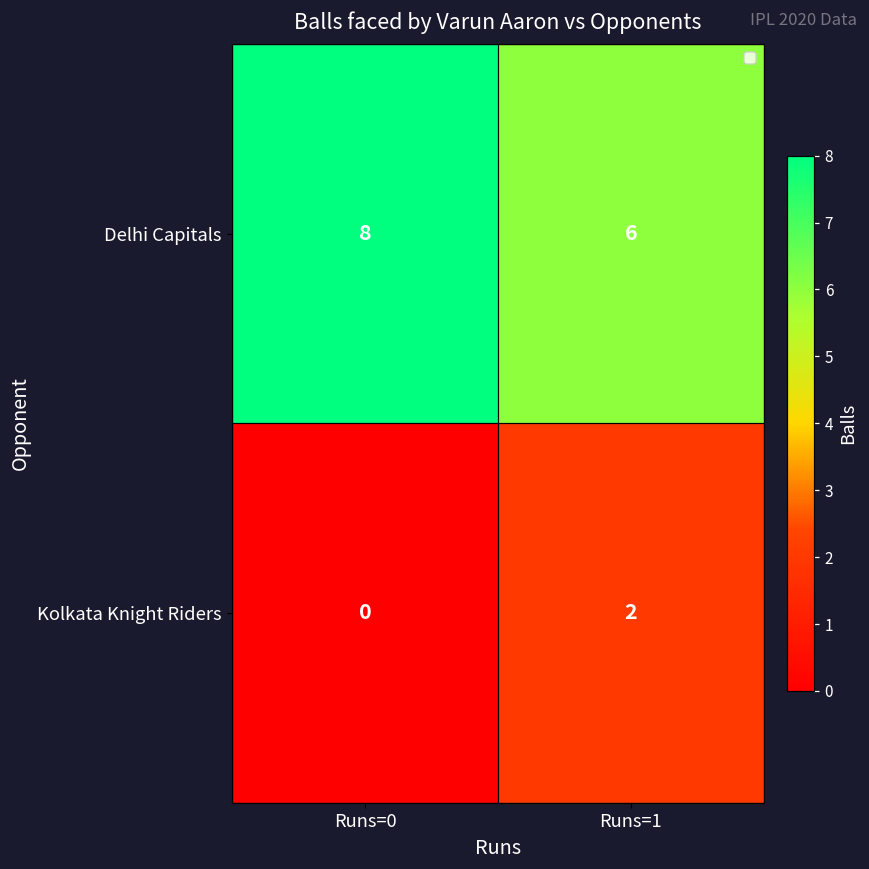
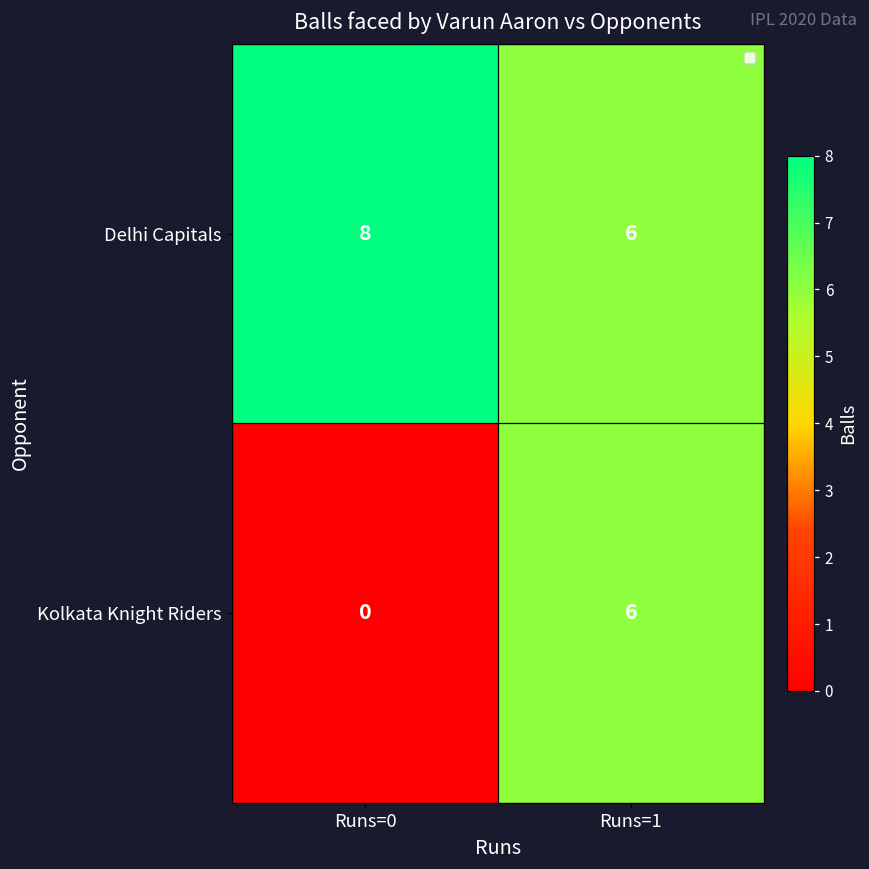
  {
    "Delhi Capitals": {
      "Runs=0": 8,
      "Runs=1": 6
    },
    "Kolkata Knight Riders": {
      "Runs=0": 0,
-     "Runs=1": 2
+     "Runs=1": 6
    }
  }
